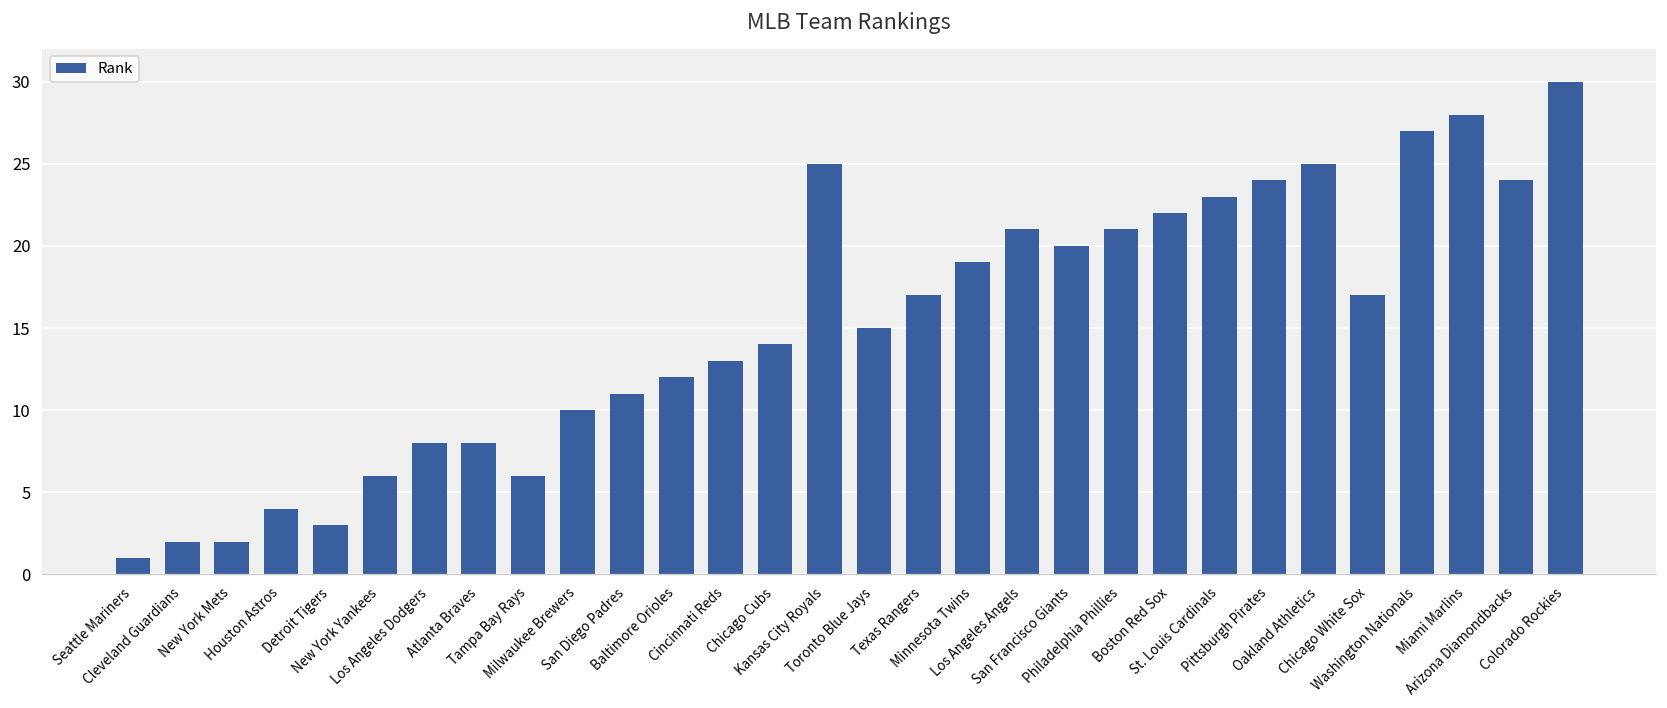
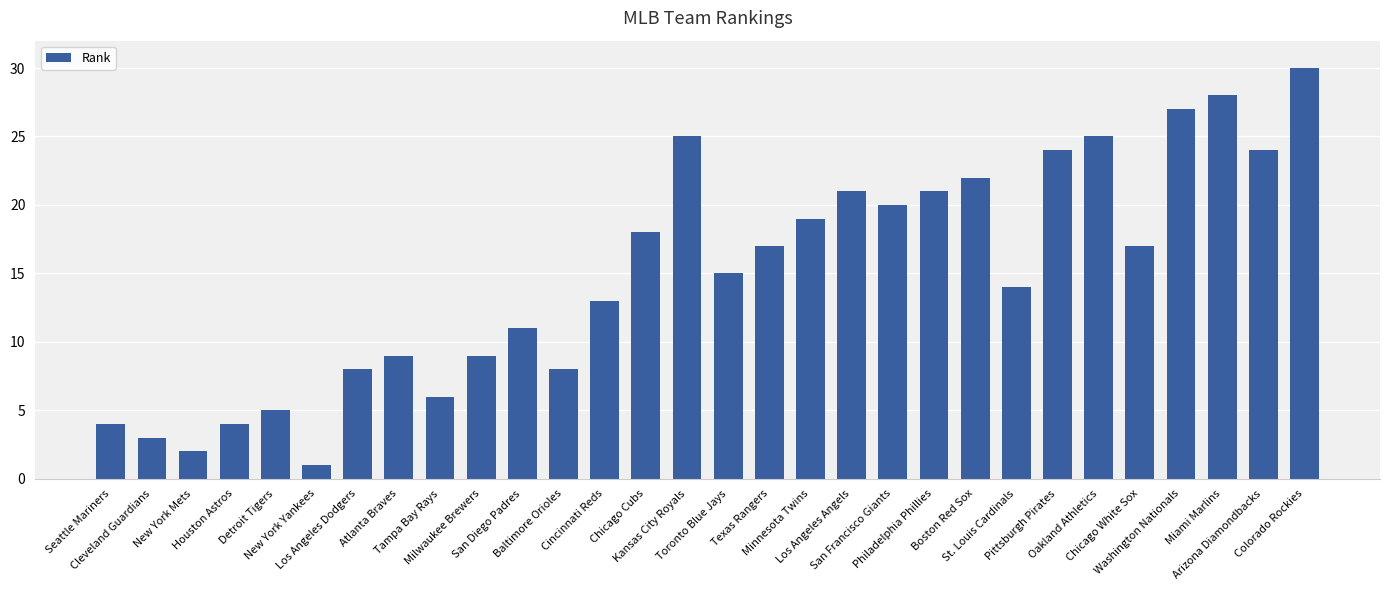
  {
-   "Seattle Mariners": 1,
-   "Cleveland Guardians": 2,
+   "Seattle Mariners": 4,
+   "Cleveland Guardians": 3,
    "New York Mets": 2,
    "Houston Astros": 4,
-   "Detroit Tigers": 3,
-   "New York Yankees": 6,
+   "Detroit Tigers": 5,
+   "New York Yankees": 1,
    "Los Angeles Dodgers": 8,
-   "Atlanta Braves": 8,
+   "Atlanta Braves": 9,
    "Tampa Bay Rays": 6,
-   "Milwaukee Brewers": 10,
+   "Milwaukee Brewers": 9,
    "San Diego Padres": 11,
-   "Baltimore Orioles": 12,
+   "Baltimore Orioles": 8,
    "Cincinnati Reds": 13,
-   "Chicago Cubs": 14,
+   "Chicago Cubs": 18,
    "Kansas City Royals": 25,
    "Toronto Blue Jays": 15,
    "Texas Rangers": 17,
    "Minnesota Twins": 19,
    "Los Angeles Angels": 21,
    "San Francisco Giants": 20,
    "Philadelphia Phillies": 21,
    "Boston Red Sox": 22,
-   "St. Louis Cardinals": 23,
+   "St. Louis Cardinals": 14,
    "Pittsburgh Pirates": 24,
    "Oakland Athletics": 25,
    "Chicago White Sox": 17,
    "Washington Nationals": 27,
    "Miami Marlins": 28,
    "Arizona Diamondbacks": 24,
    "Colorado Rockies": 30
  }
